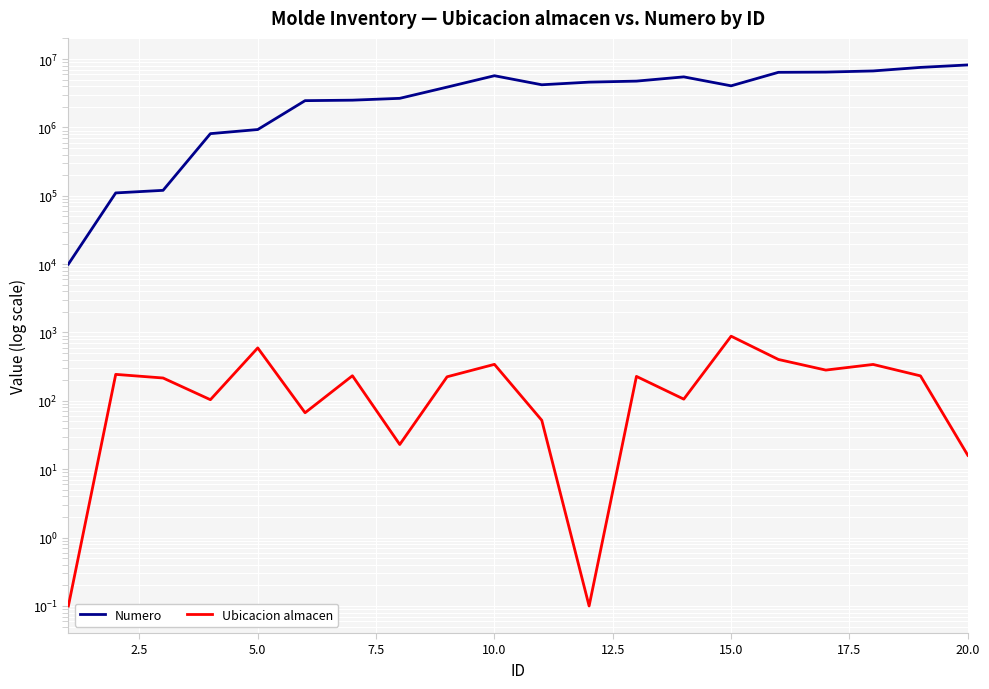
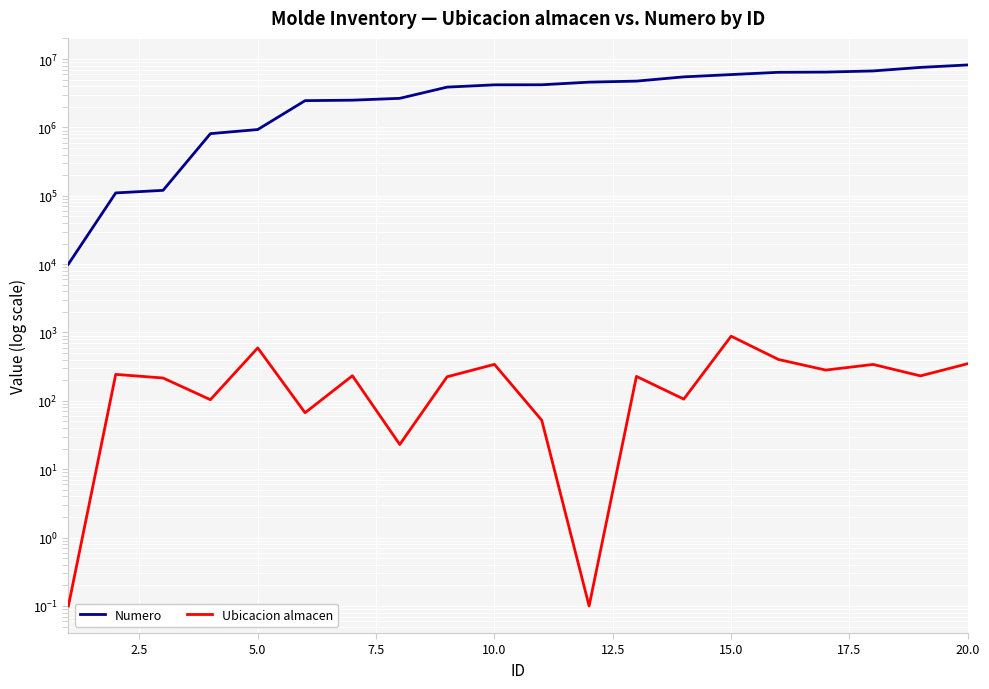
  {
    "Numero": {
      "5.0": 900000,
-     "10.0": 6000000,
-     "15.0": 4000000,
+     "10.0": 4000000,
+     "15.0": 6000000,
      "20.0": 8000000
    },
    "Ubicacion almacen": {
      "5.0": 600,
      "10.0": 300,
      "15.0": 900,
-     "20.0": 16
+     "20.0": 400
    }
  }
